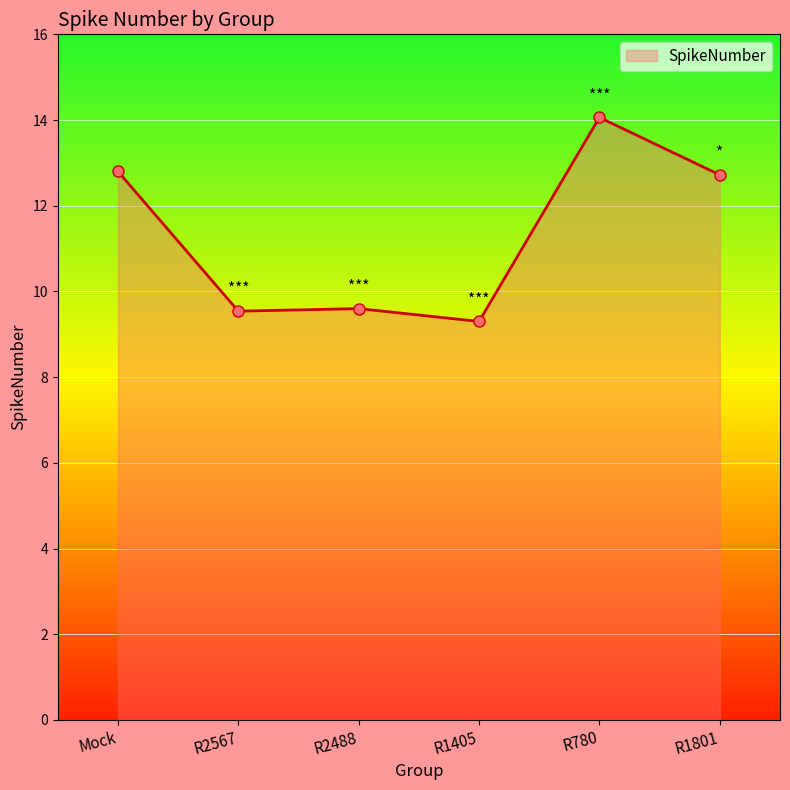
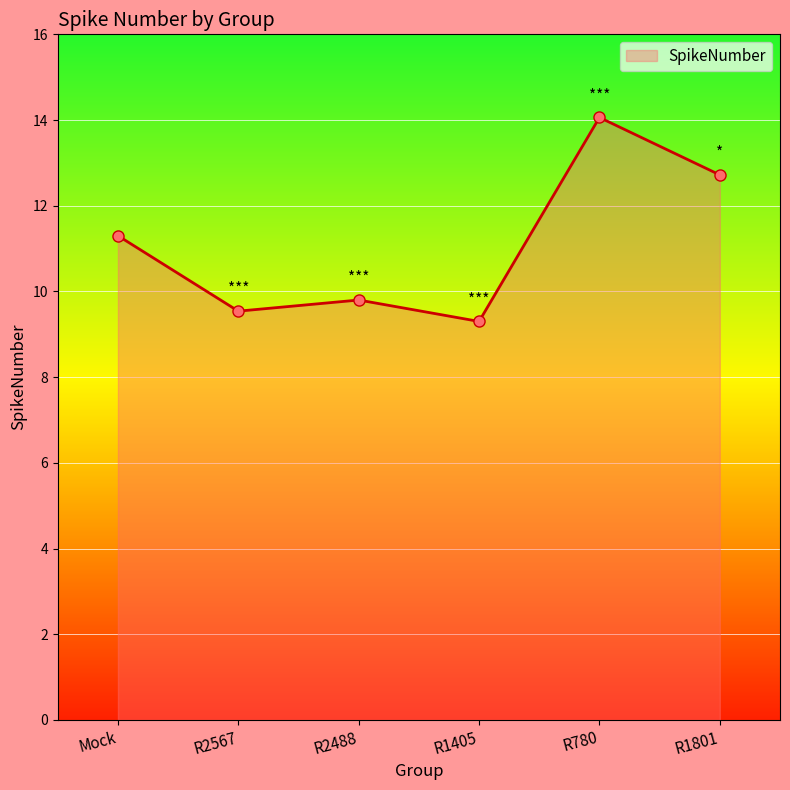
  {
-   "Mock": 12.8,
+   "Mock": 11.3,
    "R2567": 9.5,
-   "R2488": 9.6,
+   "R2488": 9.8,
    "R1405": 9.3,
    "R780": 14.1,
    "R1801": 12.7
  }
